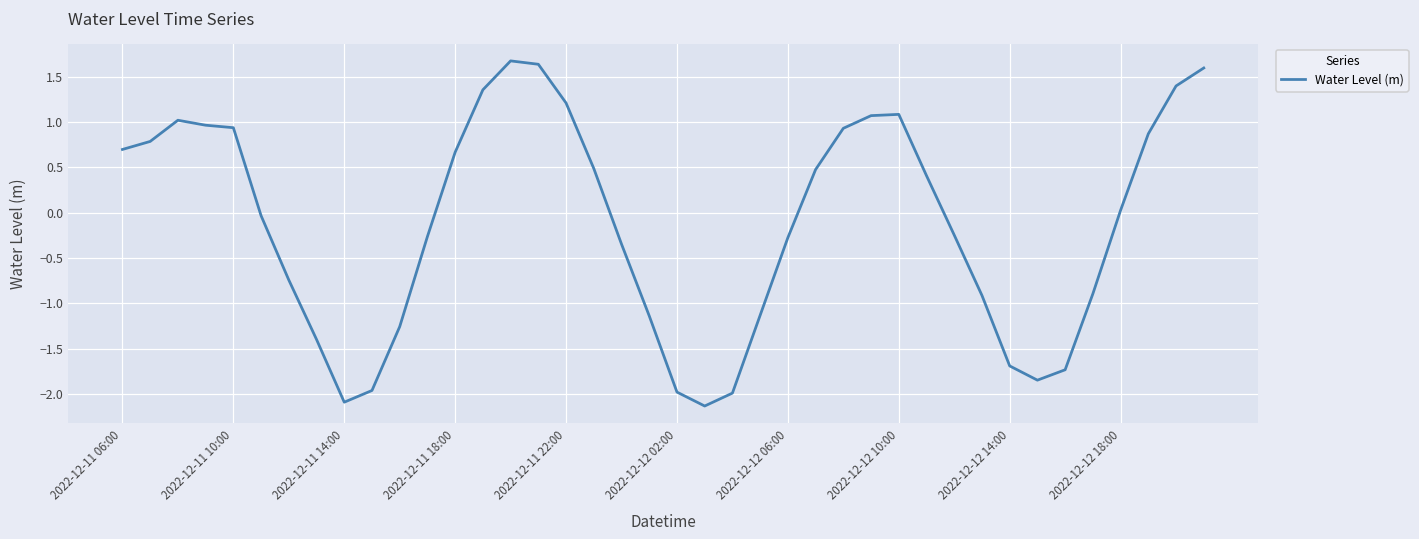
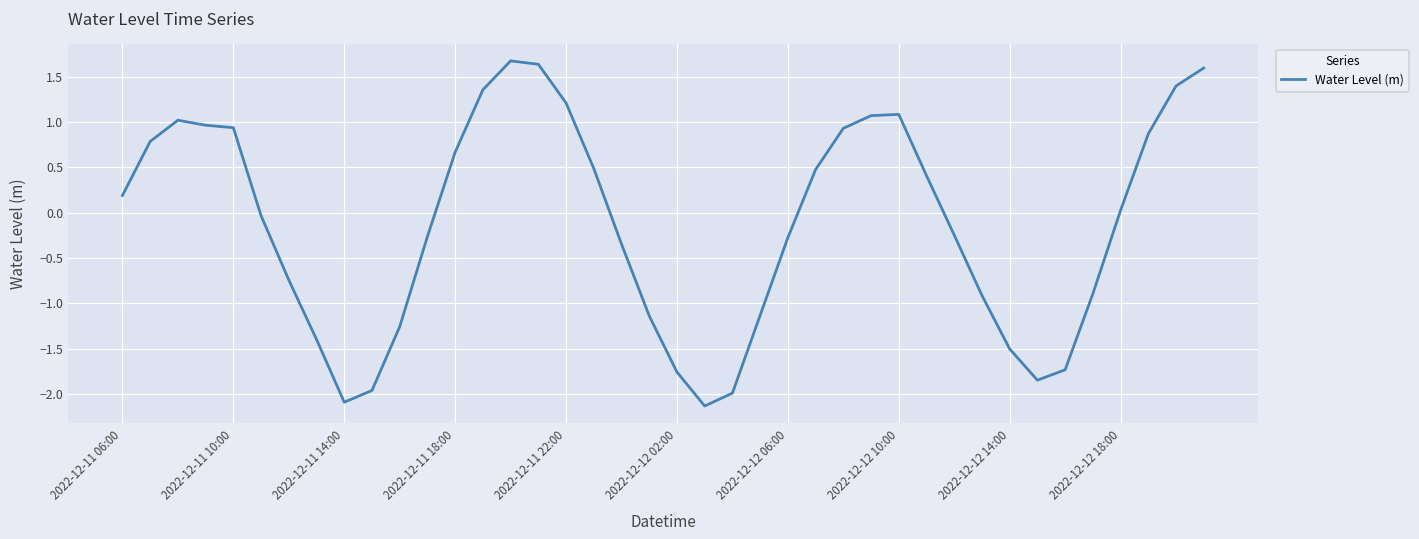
  {
-   "2022-12-11 06:00": 0.7,
+   "2022-12-11 06:00": 0.2,
    "2022-12-11 10:00": 0.9,
    "2022-12-11 14:00": -2.1,
    "2022-12-11 18:00": 0.7,
    "2022-12-11 22:00": 1.2,
-   "2022-12-12 02:00": -2.0,
+   "2022-12-12 02:00": -1.8,
    "2022-12-12 06:00": -0.3,
    "2022-12-12 10:00": 1.1,
-   "2022-12-12 14:00": -1.7,
+   "2022-12-12 14:00": -1.5,
    "2022-12-12 18:00": 0.0
  }
